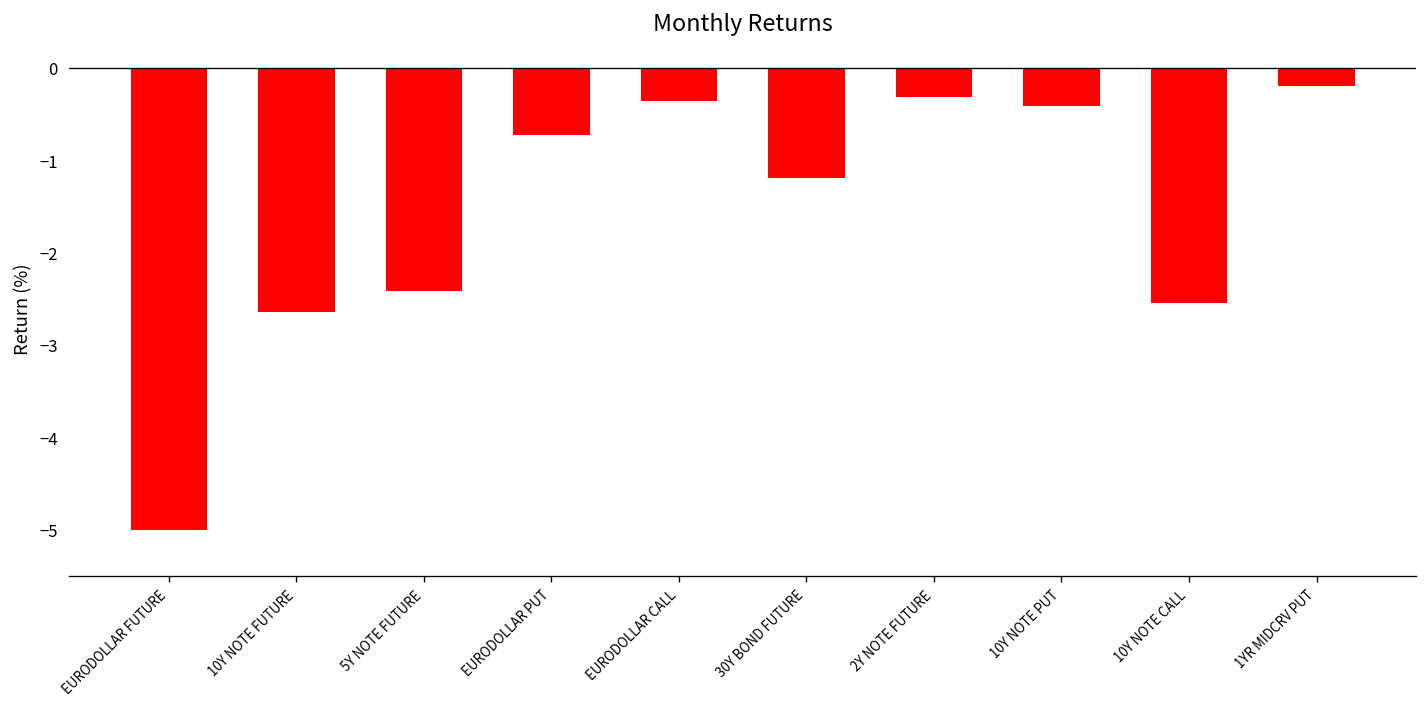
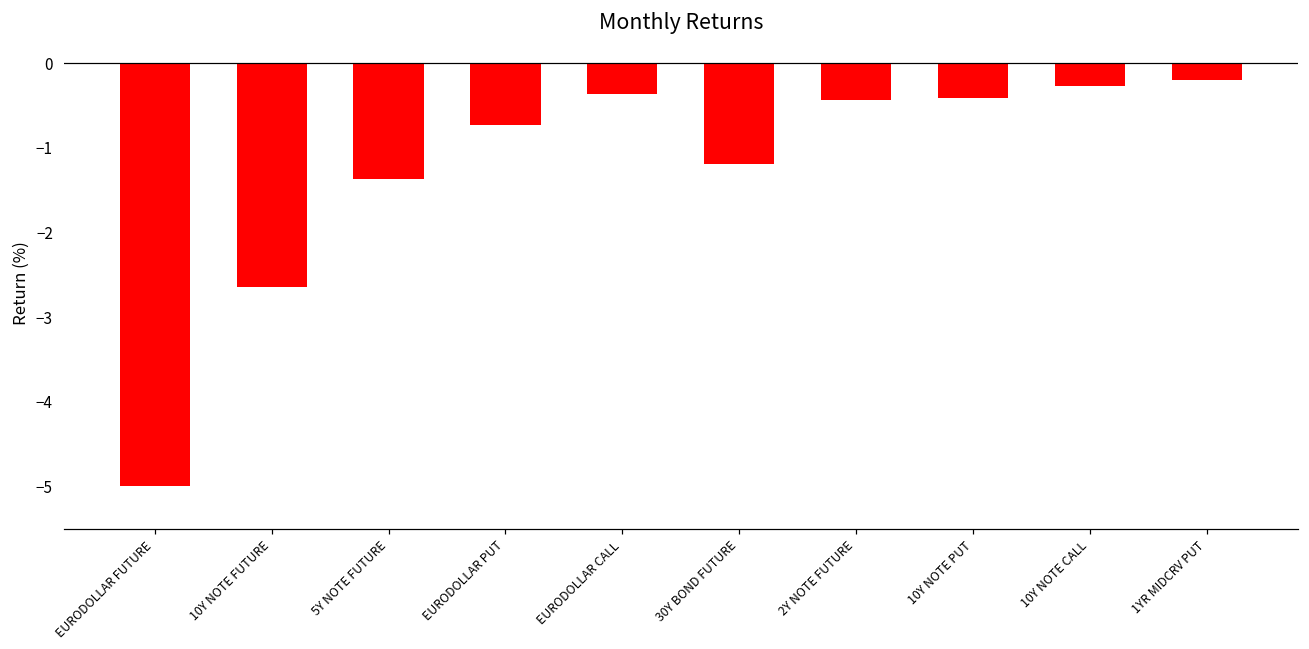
  {
    "EURODOLLAR FUTURE": -5.0,
    "10Y NOTE FUTURE": -2.6,
-   "5Y NOTE FUTURE": -2.4,
+   "5Y NOTE FUTURE": -1.4,
    "EURODOLLAR PUT": -0.7,
    "EURODOLLAR CALL": -0.4,
    "30Y BOND FUTURE": -1.2,
-   "2Y NOTE FUTURE": -0.3,
+   "2Y NOTE FUTURE": -0.4,
    "10Y NOTE PUT": -0.4,
-   "10Y NOTE CALL": -2.5,
+   "10Y NOTE CALL": -0.3,
    "1YR MIDCRV PUT": -0.2
  }
